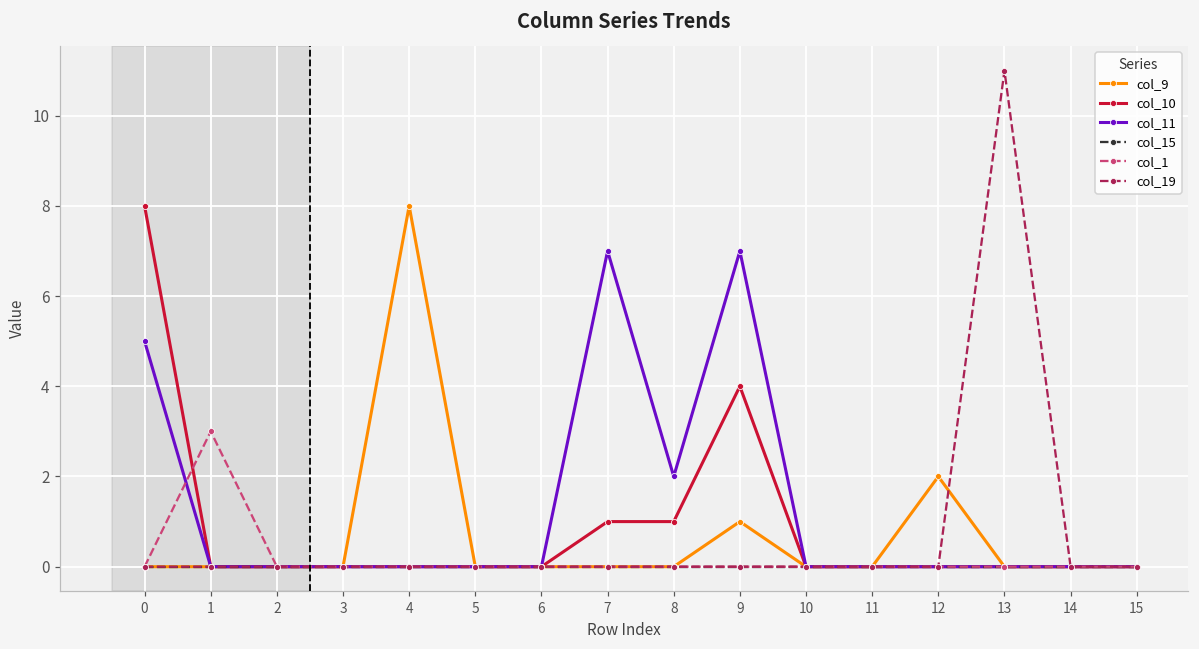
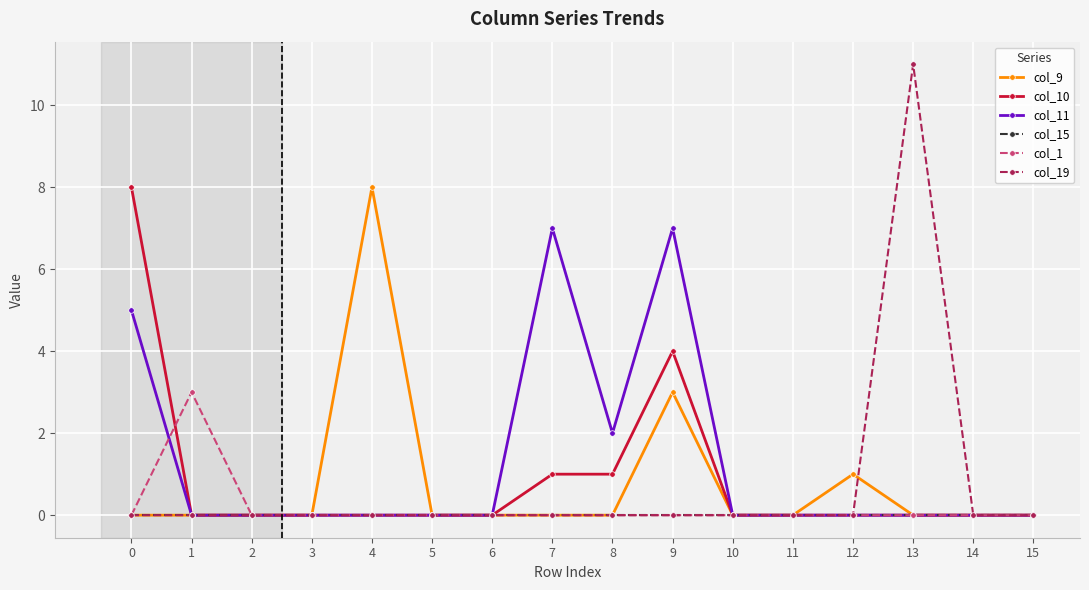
  {
    "col_9": {
      "4": 8,
-     "9": 1,
-     "12": 2
+     "9": 3,
+     "12": 1
    },
    "col_11": {
      "0": 5,
      "7": 7,
      "8": 2,
      "9": 7
    }
  }
